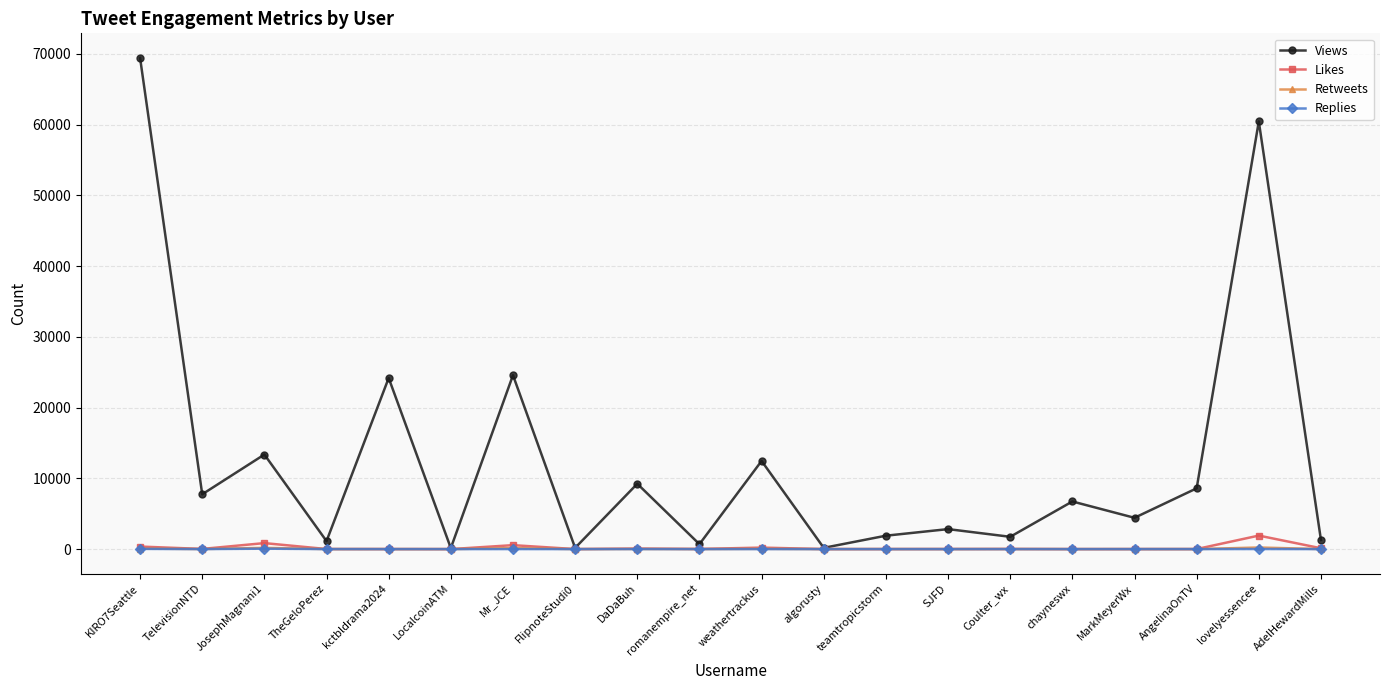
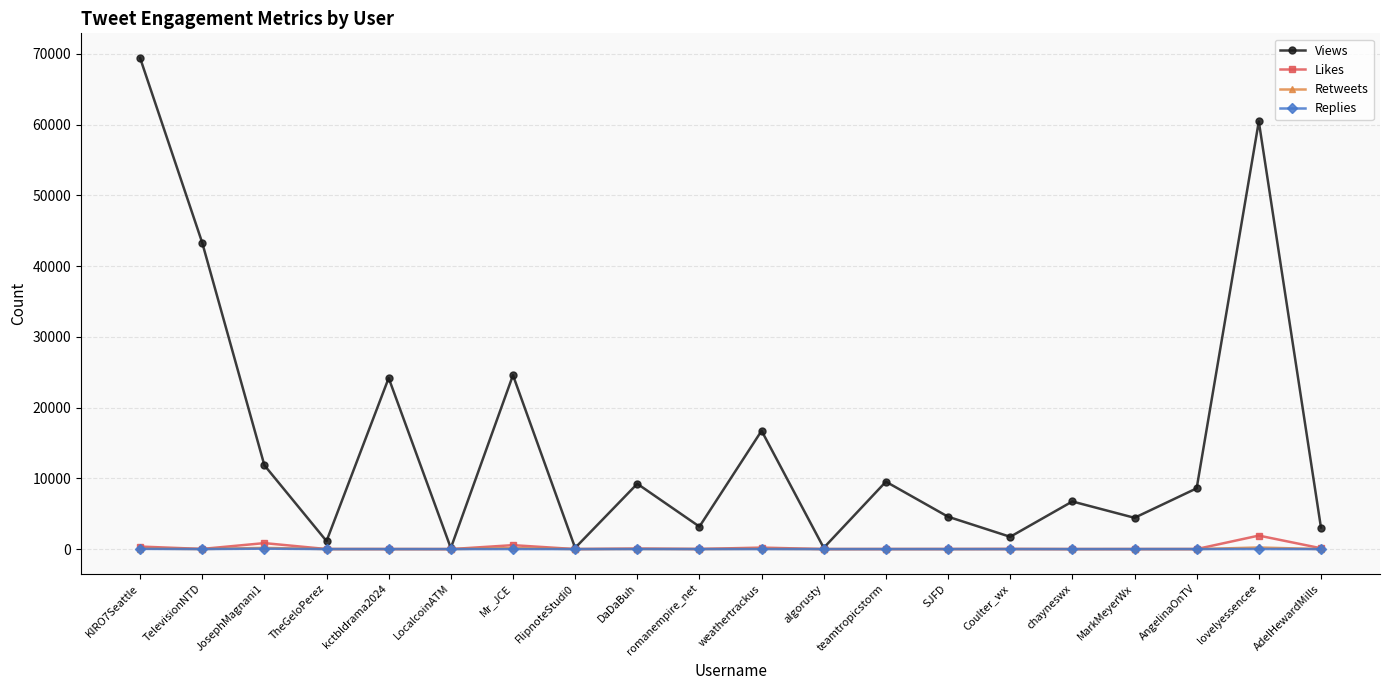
  {
    "Views": {
      "KIRO7Seattle": 69000,
-     "TelevisionNTD": 8000,
-     "JosephMagnani1": 13000,
+     "TelevisionNTD": 43000,
+     "JosephMagnani1": 12000,
      "TheGeloPerez": 1000,
      "kctbldrama2024": 24000,
      "Mr_JCE": 25000,
      "DaDaBuh": 9000,
-     "romanempire_net": 1000,
-     "weathertrackus": 12000,
-     "teamtropicstorm": 2000,
-     "SJFD": 3000,
+     "romanempire_net": 3000,
+     "weathertrackus": 17000,
+     "teamtropicstorm": 10000,
+     "SJFD": 5000,
      "Coulter_wx": 2000,
      "chayneswx": 7000,
      "MarkMeyerWx": 4000,
      "AngelinaOnTV": 9000,
      "lovelyessencee": 60000,
-     "AdelHewardMills": 1000
+     "AdelHewardMills": 3000
    }
  }
